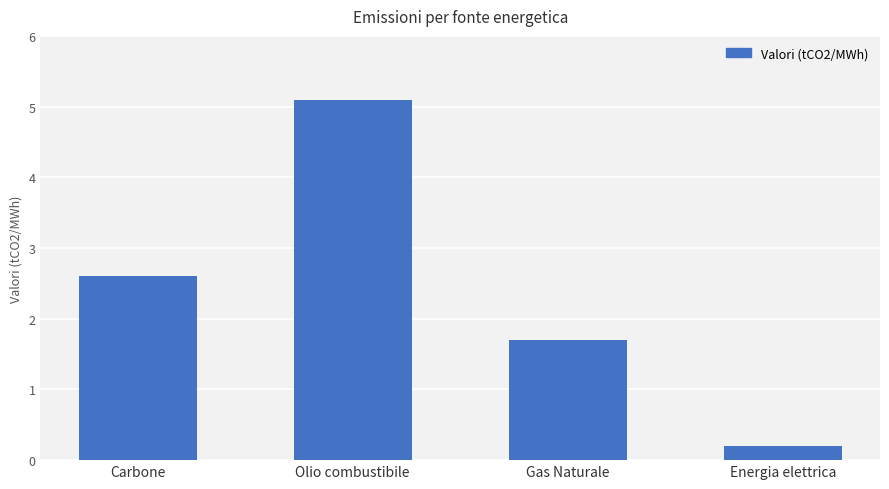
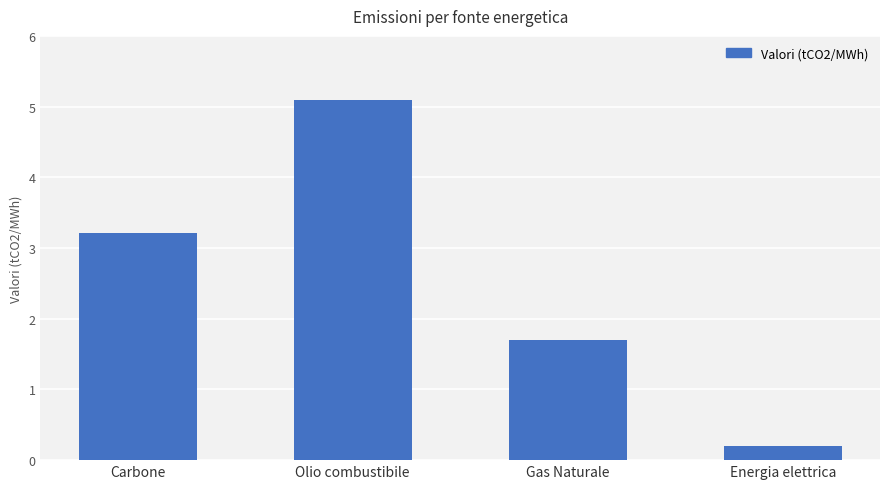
  {
-   "Carbone": 2.6,
+   "Carbone": 3.2,
    "Olio combustibile": 5.1,
    "Gas Naturale": 1.7,
    "Energia elettrica": 0.2
  }
